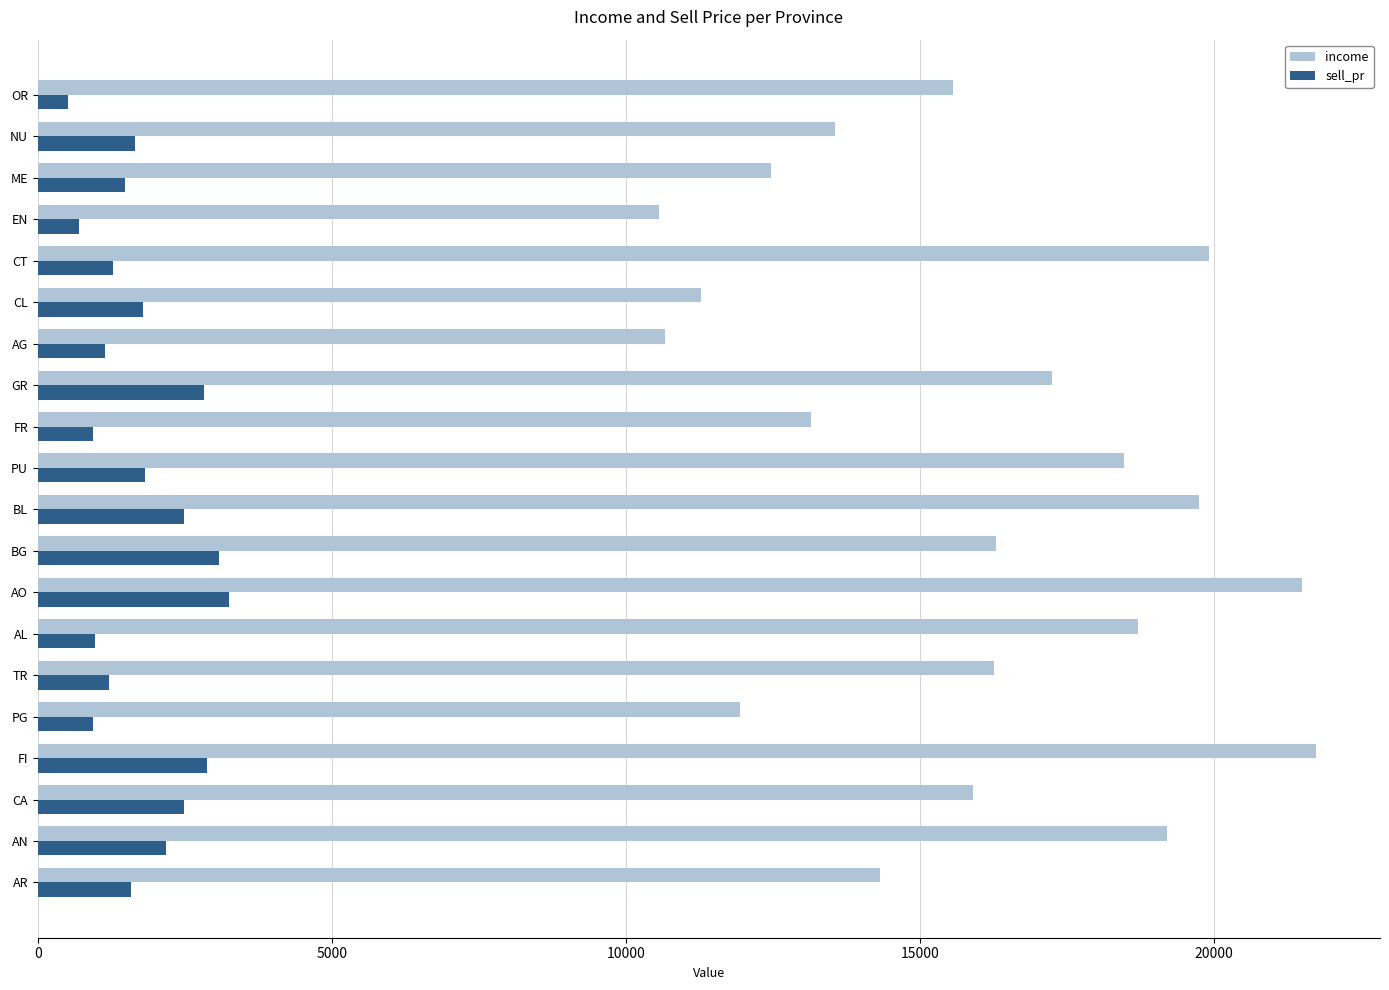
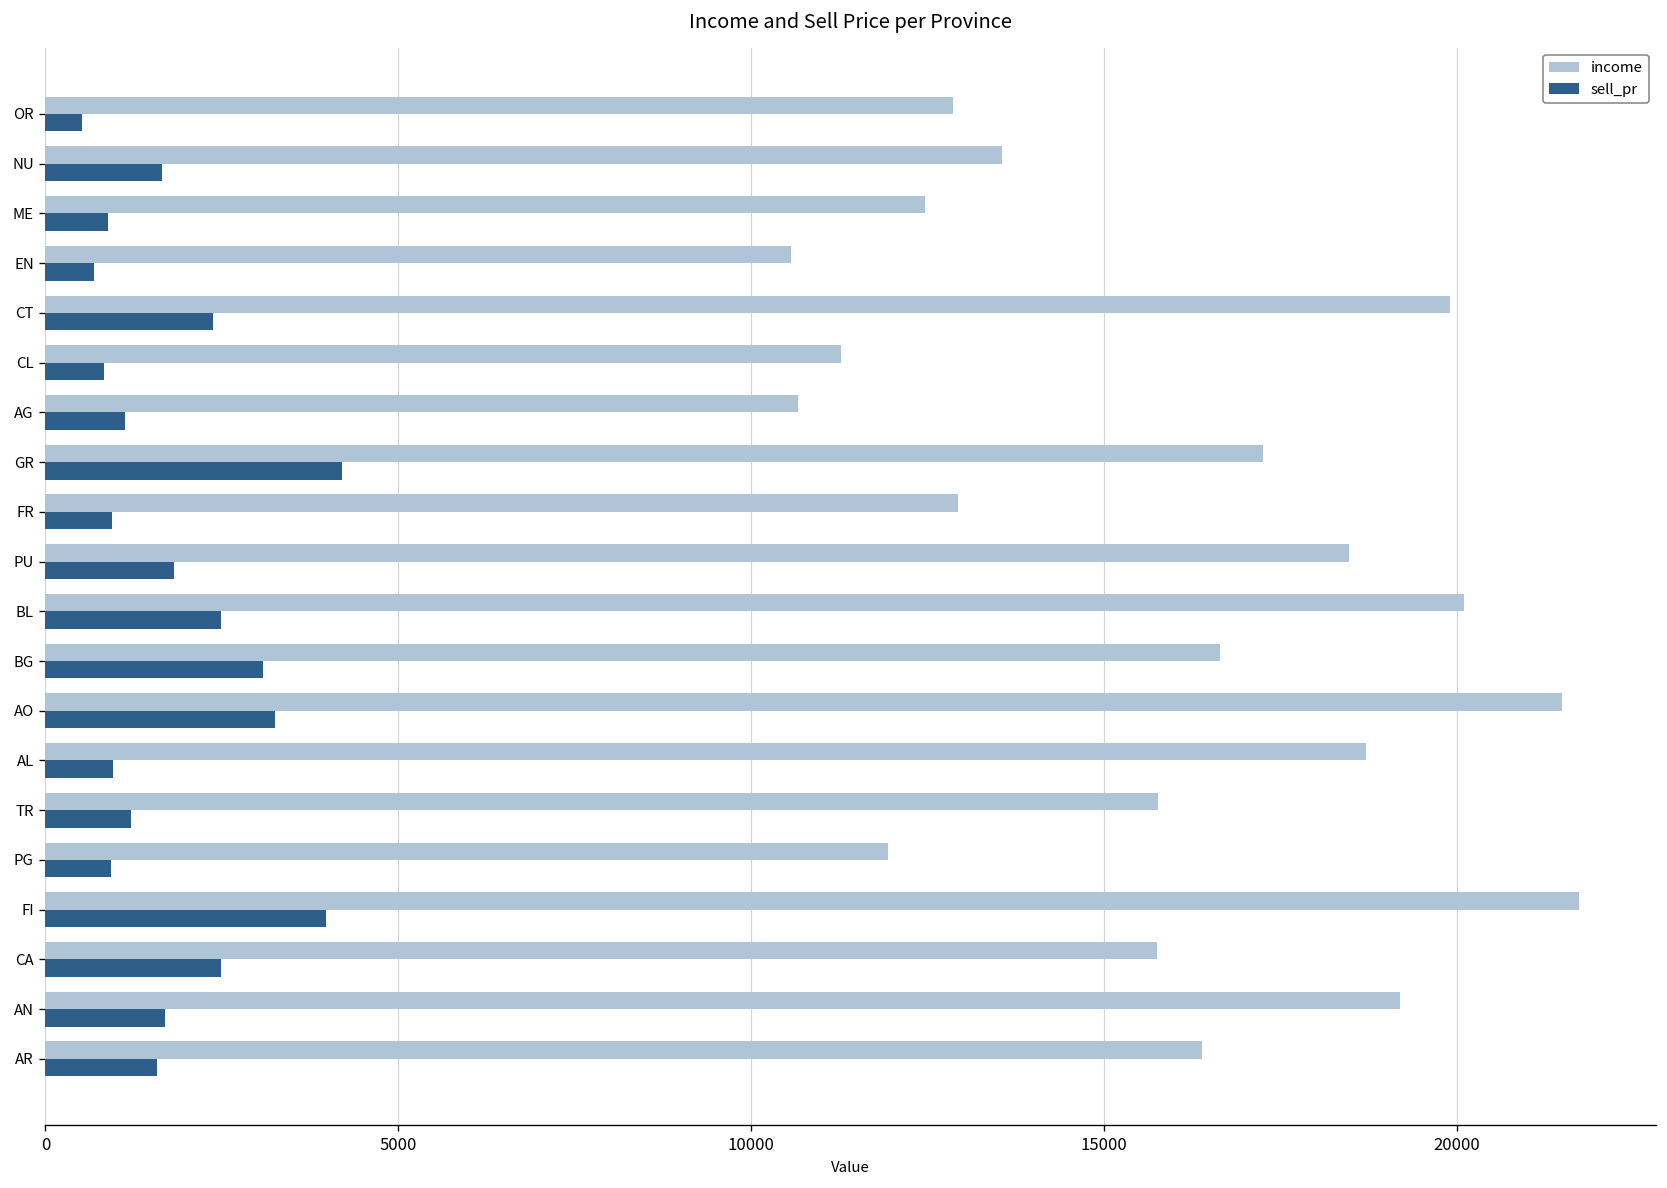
  {
    "income": {
-     "OR": 15600,
+     "OR": 12900,
      "NU": 13600,
      "ME": 12500,
      "EN": 10600,
      "CT": 19900,
      "CL": 11300,
      "AG": 10700,
      "GR": 17200,
-     "FR": 13100,
+     "FR": 12900,
      "PU": 18500,
-     "BL": 19700,
-     "BG": 16300,
+     "BL": 20100,
+     "BG": 16600,
      "AO": 21500,
      "AL": 18700,
-     "TR": 16300,
+     "TR": 15800,
      "PG": 11900,
      "FI": 21700,
-     "CA": 15900,
+     "CA": 15800,
      "AN": 19200,
-     "AR": 14300
+     "AR": 16400
    },
    "sell_pr": {
      "OR": 500,
      "NU": 1700,
-     "ME": 1500,
+     "ME": 900,
      "EN": 700,
-     "CT": 1300,
-     "CL": 1800,
+     "CT": 2400,
+     "CL": 800,
      "AG": 1100,
-     "GR": 2800,
+     "GR": 4200,
      "FR": 900,
      "PU": 1800,
      "BL": 2500,
      "BG": 3100,
      "AO": 3300,
      "AL": 1000,
      "TR": 1200,
      "PG": 900,
-     "FI": 2900,
+     "FI": 4000,
      "CA": 2500,
-     "AN": 2200,
+     "AN": 1700,
      "AR": 1600
    }
  }
